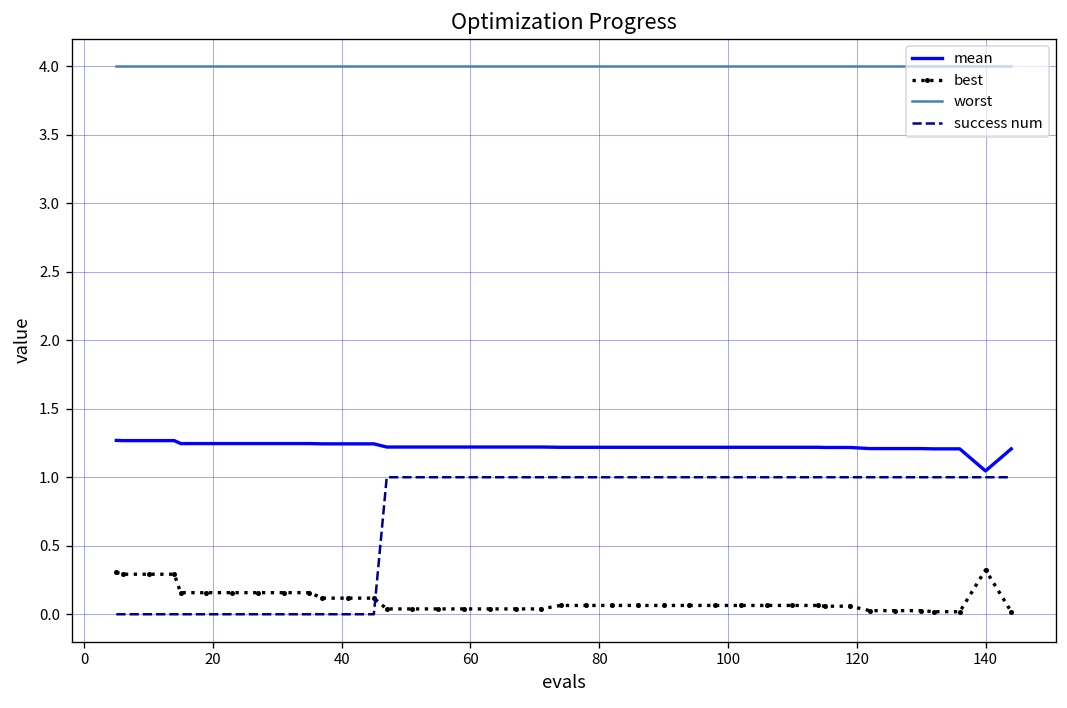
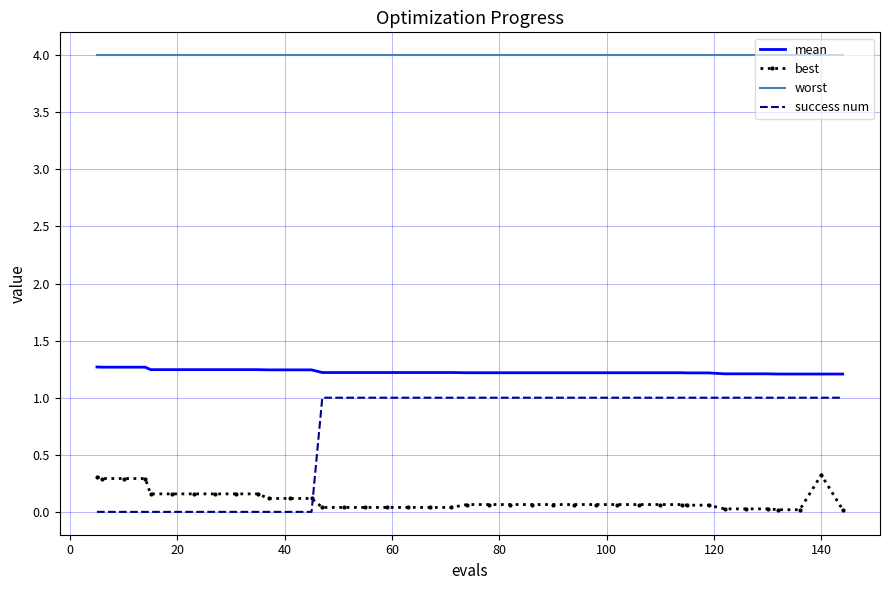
  {
    "mean": {
-     "140": 1.05
+     "140": 1.21
    },
    "best": {
      "140": 0.32
    },
    "success num": {
      "140": 1.00
    }
  }
